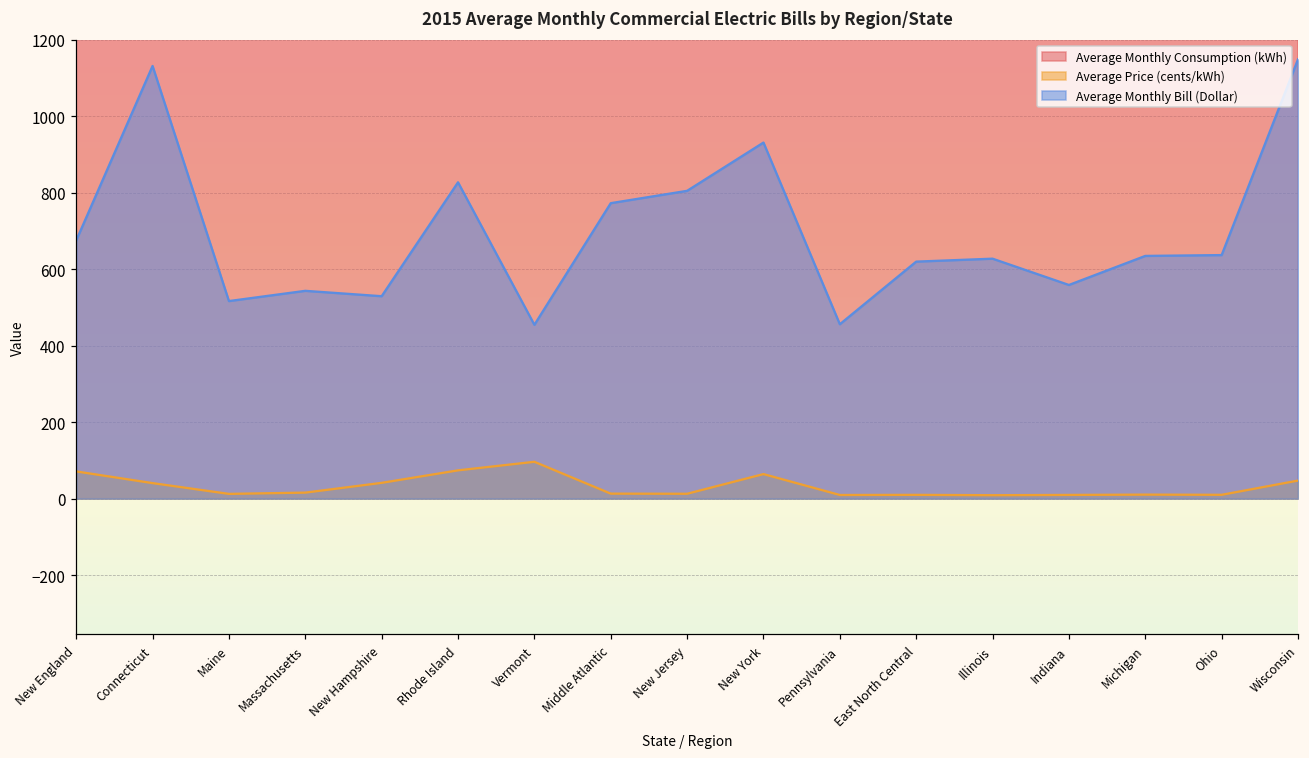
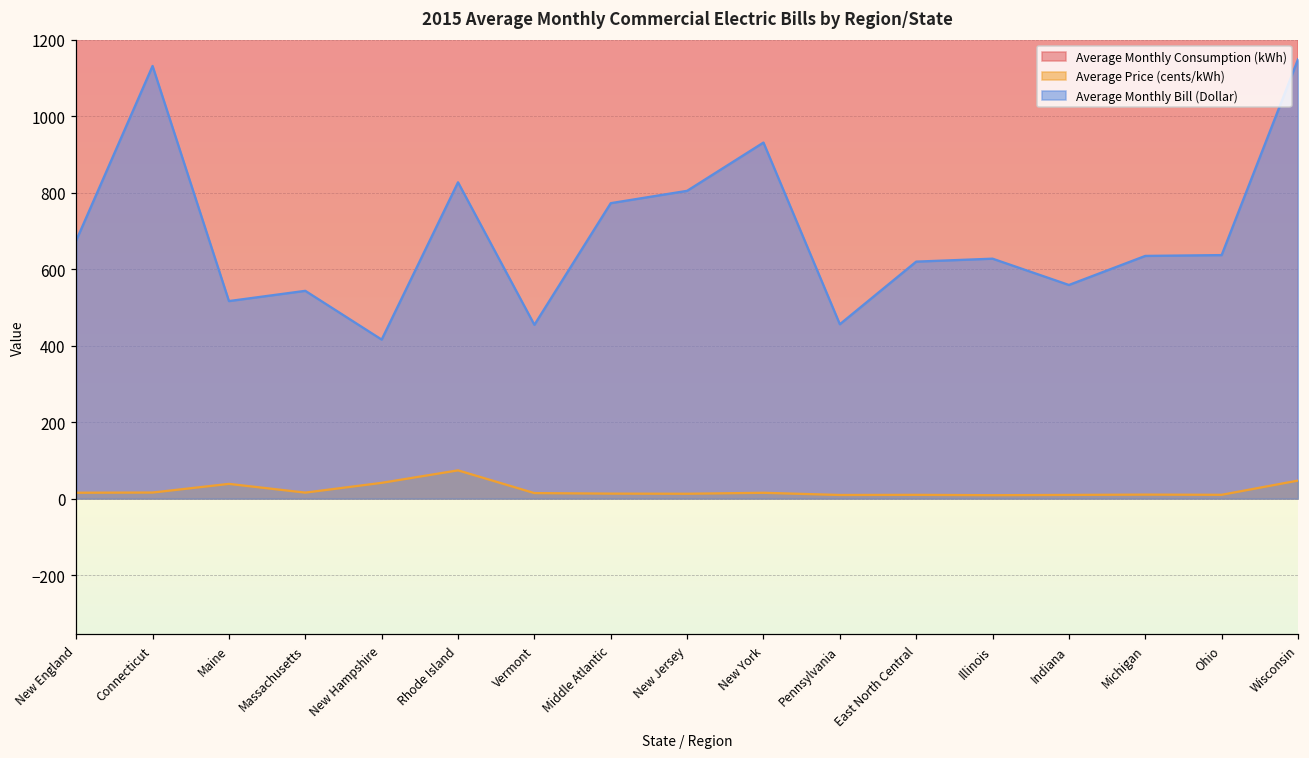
  {
    "Average Price (cents/kWh)": {
-     "New England": 70,
-     "Connecticut": 40,
-     "Maine": 10,
+     "New England": 20,
+     "Connecticut": 20,
+     "Maine": 40,
      "Massachusetts": 20,
      "New Hampshire": 40,
      "Rhode Island": 70,
-     "Vermont": 100,
+     "Vermont": 10,
      "Middle Atlantic": 10,
      "New Jersey": 10,
-     "New York": 60,
+     "New York": 20,
      "Pennsylvania": 10,
      "East North Central": 10,
      "Illinois": 10,
      "Indiana": 10,
      "Michigan": 10,
      "Ohio": 10,
      "Wisconsin": 50
    },
    "Average Monthly Bill (Dollar)": {
      "New England": 670,
      "Connecticut": 1130,
      "Maine": 520,
      "Massachusetts": 540,
-     "New Hampshire": 530,
+     "New Hampshire": 420,
      "Rhode Island": 830,
      "Vermont": 450,
      "Middle Atlantic": 770,
      "New Jersey": 800,
      "New York": 930,
      "Pennsylvania": 460,
      "East North Central": 620,
      "Illinois": 630,
      "Indiana": 560,
      "Michigan": 630,
      "Ohio": 640,
      "Wisconsin": 1150
    }
  }
